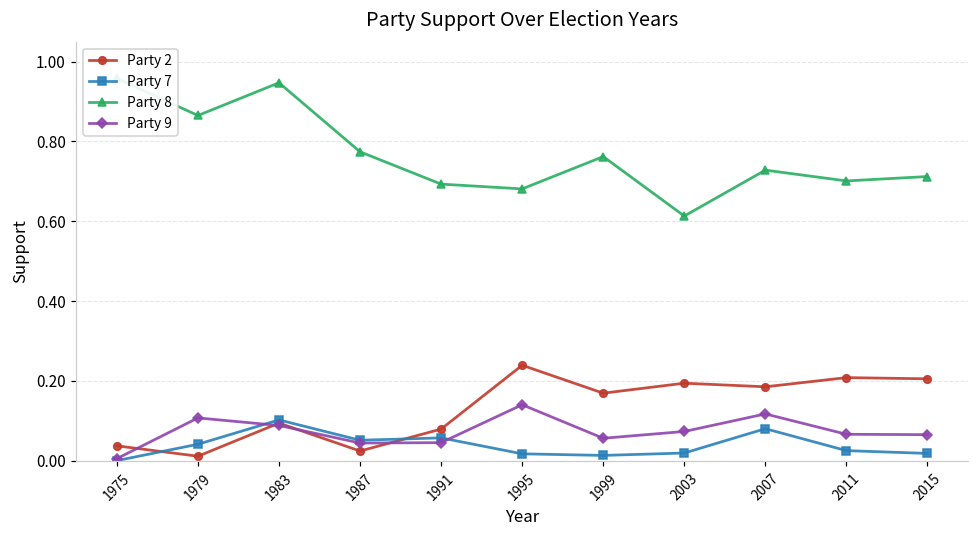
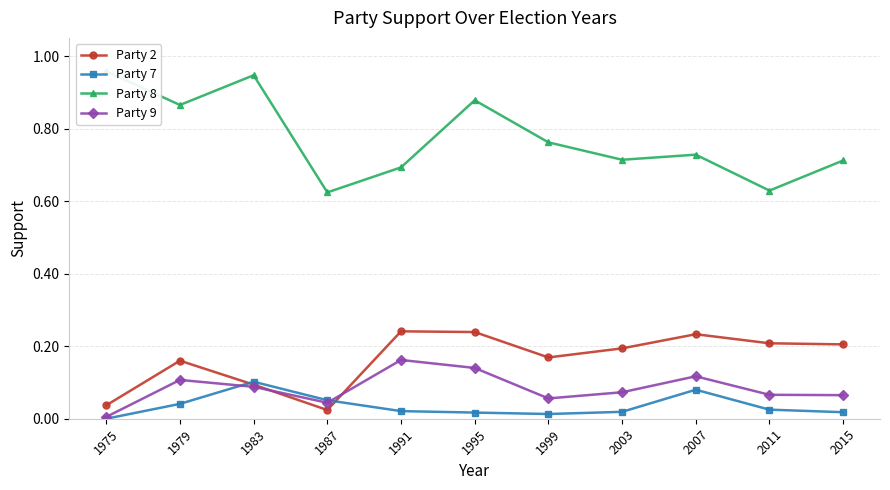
  {
    "Party 2": {
      "1975": 0.04,
-     "1979": 0.01,
+     "1979": 0.16,
      "1987": 0.02,
-     "1991": 0.08,
+     "1991": 0.24,
      "1995": 0.24,
      "1999": 0.17,
      "2003": 0.19,
-     "2007": 0.19,
+     "2007": 0.23,
      "2011": 0.21,
      "2015": 0.21
    },
    "Party 7": {
      "1979": 0.04,
      "1983": 0.10,
      "1987": 0.05,
-     "1991": 0.06,
+     "1991": 0.02,
      "1995": 0.02,
      "1999": 0.01,
      "2003": 0.02,
      "2007": 0.08,
      "2011": 0.03,
      "2015": 0.02
    },
    "Party 8": {
      "1979": 0.87,
      "1983": 0.95,
-     "1987": 0.77,
+     "1987": 0.62,
      "1991": 0.69,
-     "1995": 0.68,
+     "1995": 0.88,
      "1999": 0.76,
-     "2003": 0.61,
+     "2003": 0.71,
      "2007": 0.73,
-     "2011": 0.70,
+     "2011": 0.63,
      "2015": 0.71
    },
    "Party 9": {
      "1979": 0.11,
      "1987": 0.04,
-     "1991": 0.05,
+     "1991": 0.16,
      "1995": 0.14,
      "1999": 0.06,
      "2003": 0.07,
      "2007": 0.12,
      "2011": 0.07,
      "2015": 0.07
    }
  }
